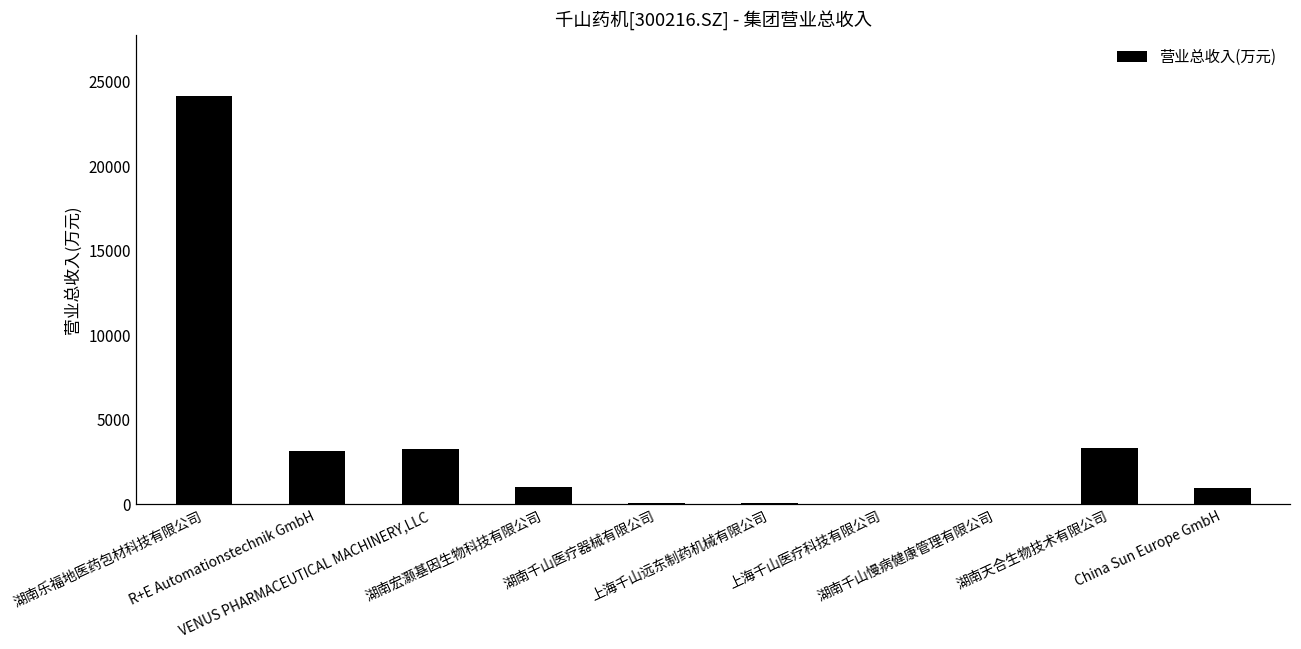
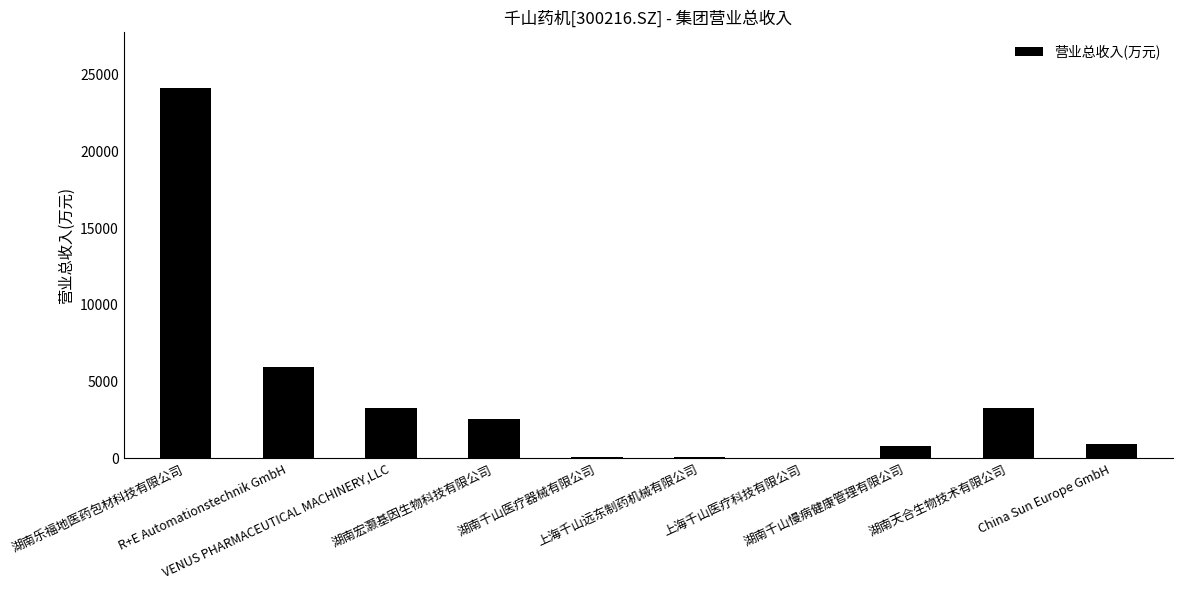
  {
    "湖南乐福地医药包材科技有限公司": 24200,
-   "R+E Automationstechnik GmbH": 3200,
+   "R+E Automationstechnik GmbH": 6000,
    "VENUS PHARMACEUTICAL MACHINERY,LLC": 3300,
-   "湖南宏灏基因生物科技有限公司": 1000,
-   "湖南千山慢病健康管理有限公司": 0,
+   "湖南宏灏基因生物科技有限公司": 2600,
+   "湖南千山慢病健康管理有限公司": 800,
    "湖南天合生物技术有限公司": 3300,
    "China Sun Europe GmbH": 1000
  }
